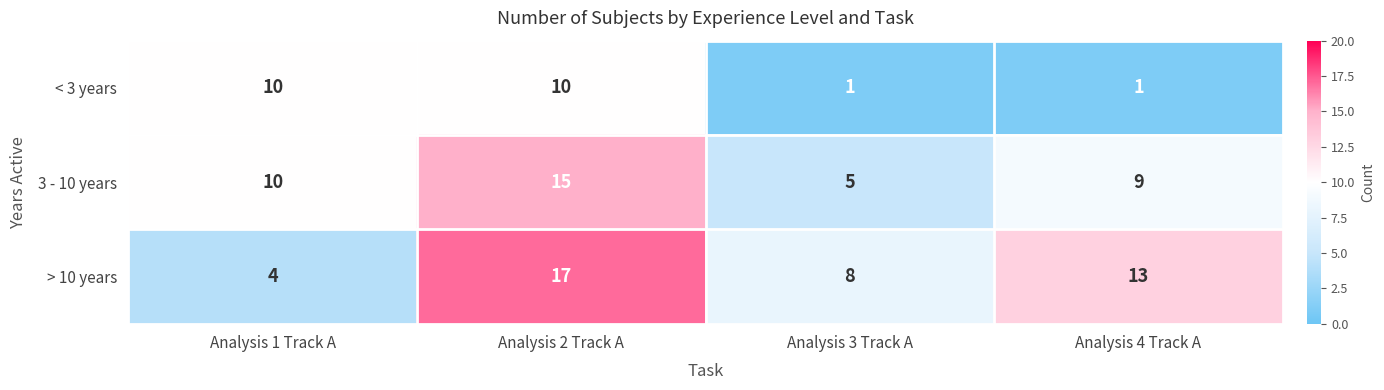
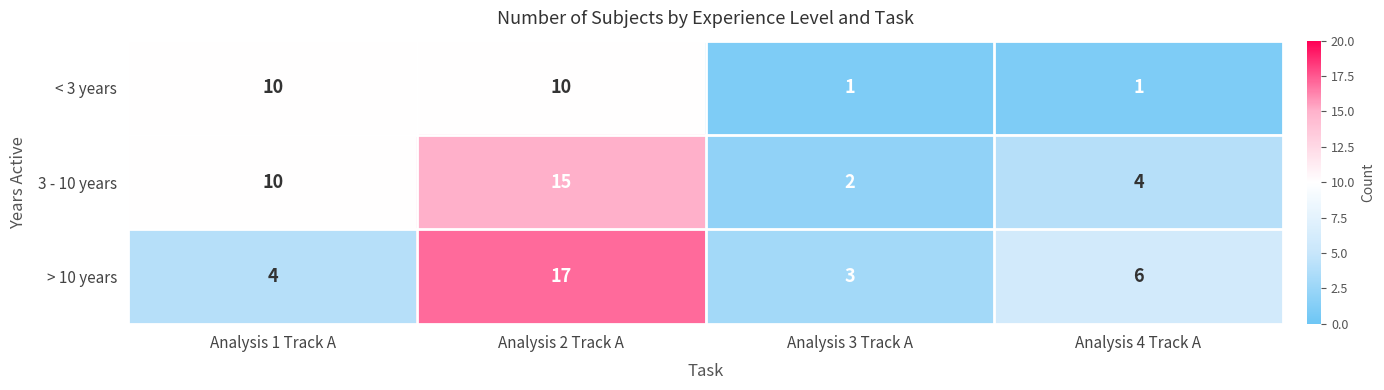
  {
    "< 3 years": {
      "Analysis 1 Track A": 10,
      "Analysis 2 Track A": 10,
      "Analysis 3 Track A": 1,
      "Analysis 4 Track A": 1
    },
    "3 - 10 years": {
      "Analysis 1 Track A": 10,
      "Analysis 2 Track A": 15,
-     "Analysis 3 Track A": 5,
-     "Analysis 4 Track A": 9
+     "Analysis 3 Track A": 2,
+     "Analysis 4 Track A": 4
    },
    "> 10 years": {
      "Analysis 1 Track A": 4,
      "Analysis 2 Track A": 17,
-     "Analysis 3 Track A": 8,
-     "Analysis 4 Track A": 13
+     "Analysis 3 Track A": 3,
+     "Analysis 4 Track A": 6
    }
  }
